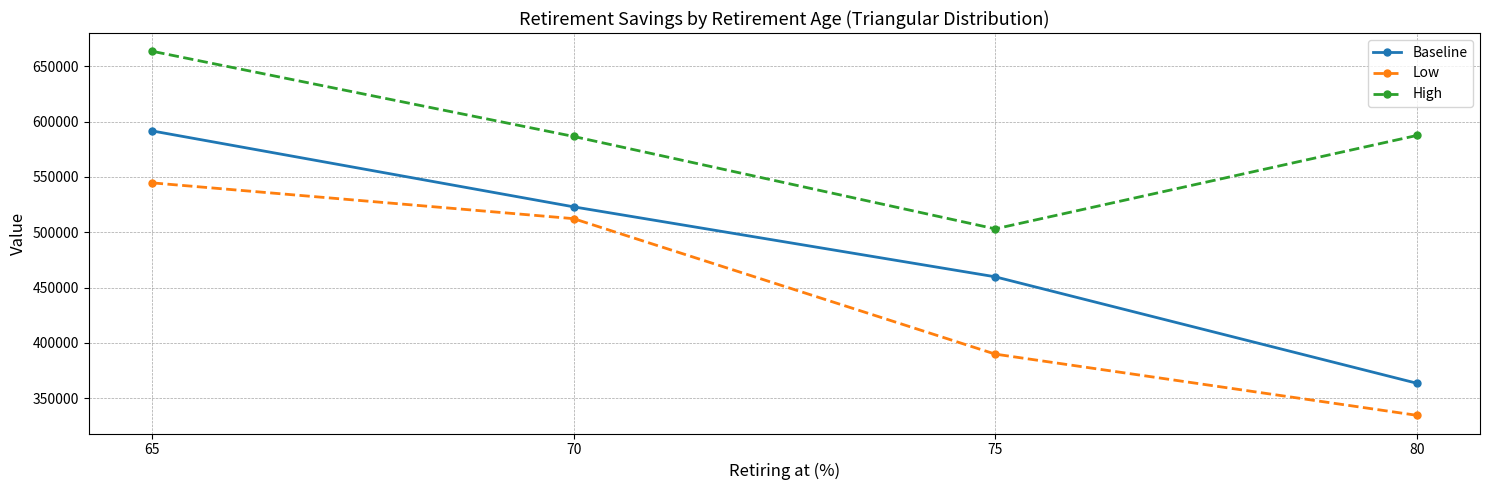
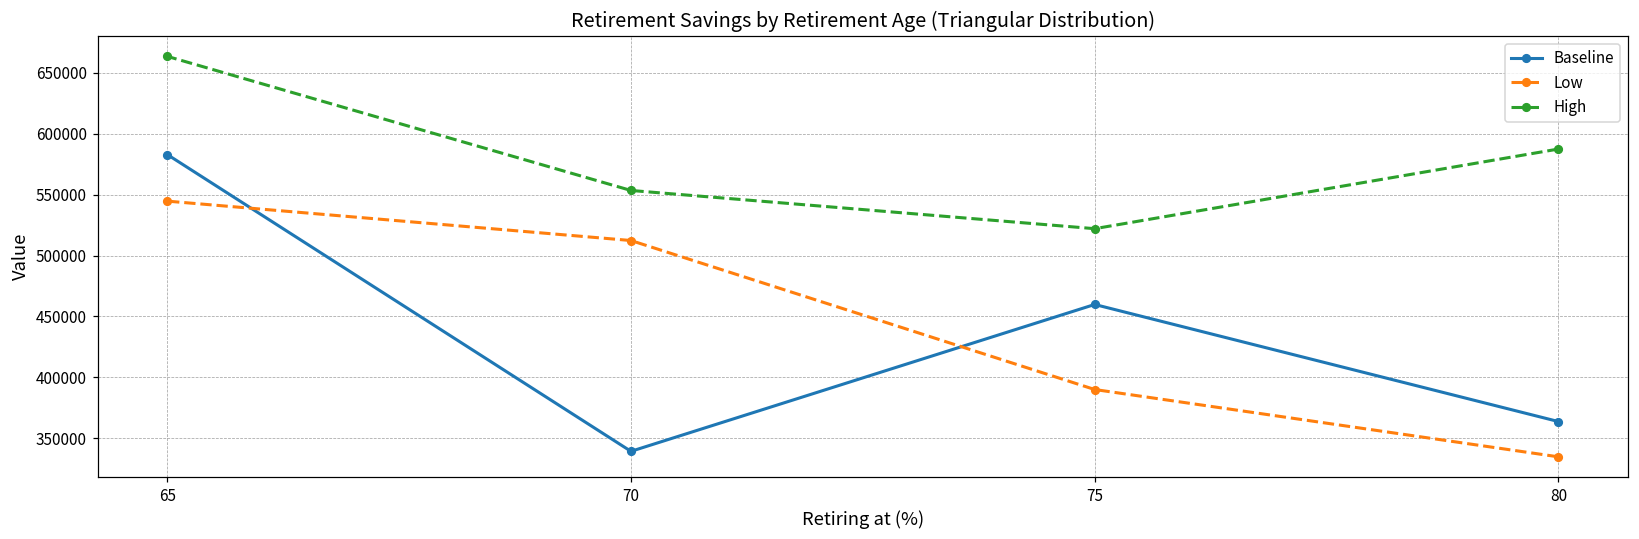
  {
    "Baseline": {
-     "65": 592000,
-     "70": 523000,
+     "65": 583000,
+     "70": 339000,
      "75": 460000,
      "80": 364000
    },
    "Low": {
      "65": 545000,
      "70": 512000,
      "75": 390000,
      "80": 335000
    },
    "High": {
      "65": 664000,
-     "70": 587000,
-     "75": 503000,
+     "70": 553000,
+     "75": 522000,
      "80": 588000
    }
  }
